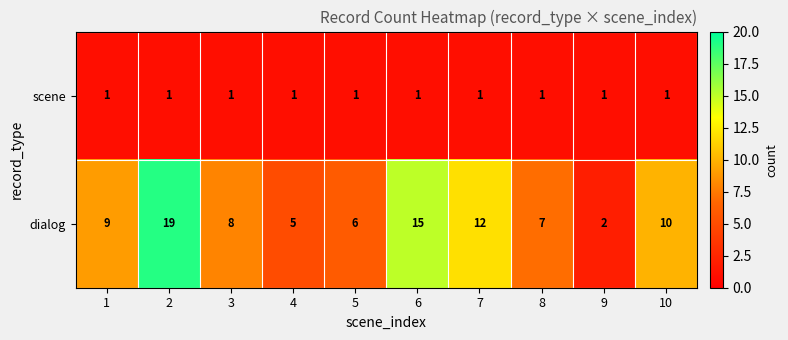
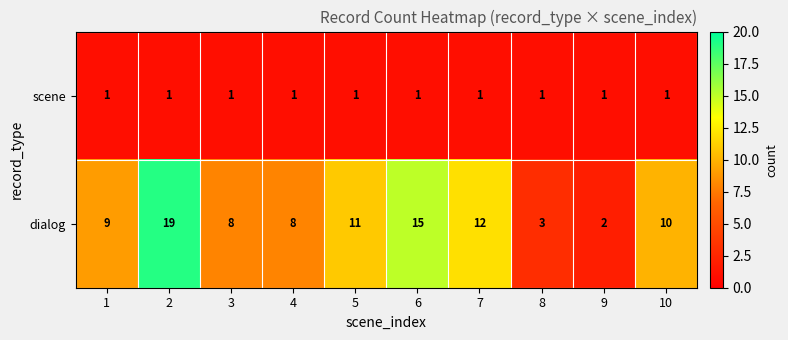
  {
    "scene": {
      "1": 1,
      "2": 1,
      "3": 1,
      "4": 1,
      "5": 1,
      "6": 1,
      "7": 1,
      "8": 1,
      "9": 1,
      "10": 1
    },
    "dialog": {
      "1": 9,
      "2": 19,
      "3": 8,
-     "4": 5,
-     "5": 6,
+     "4": 8,
+     "5": 11,
      "6": 15,
      "7": 12,
-     "8": 7,
+     "8": 3,
      "9": 2,
      "10": 10
    }
  }
